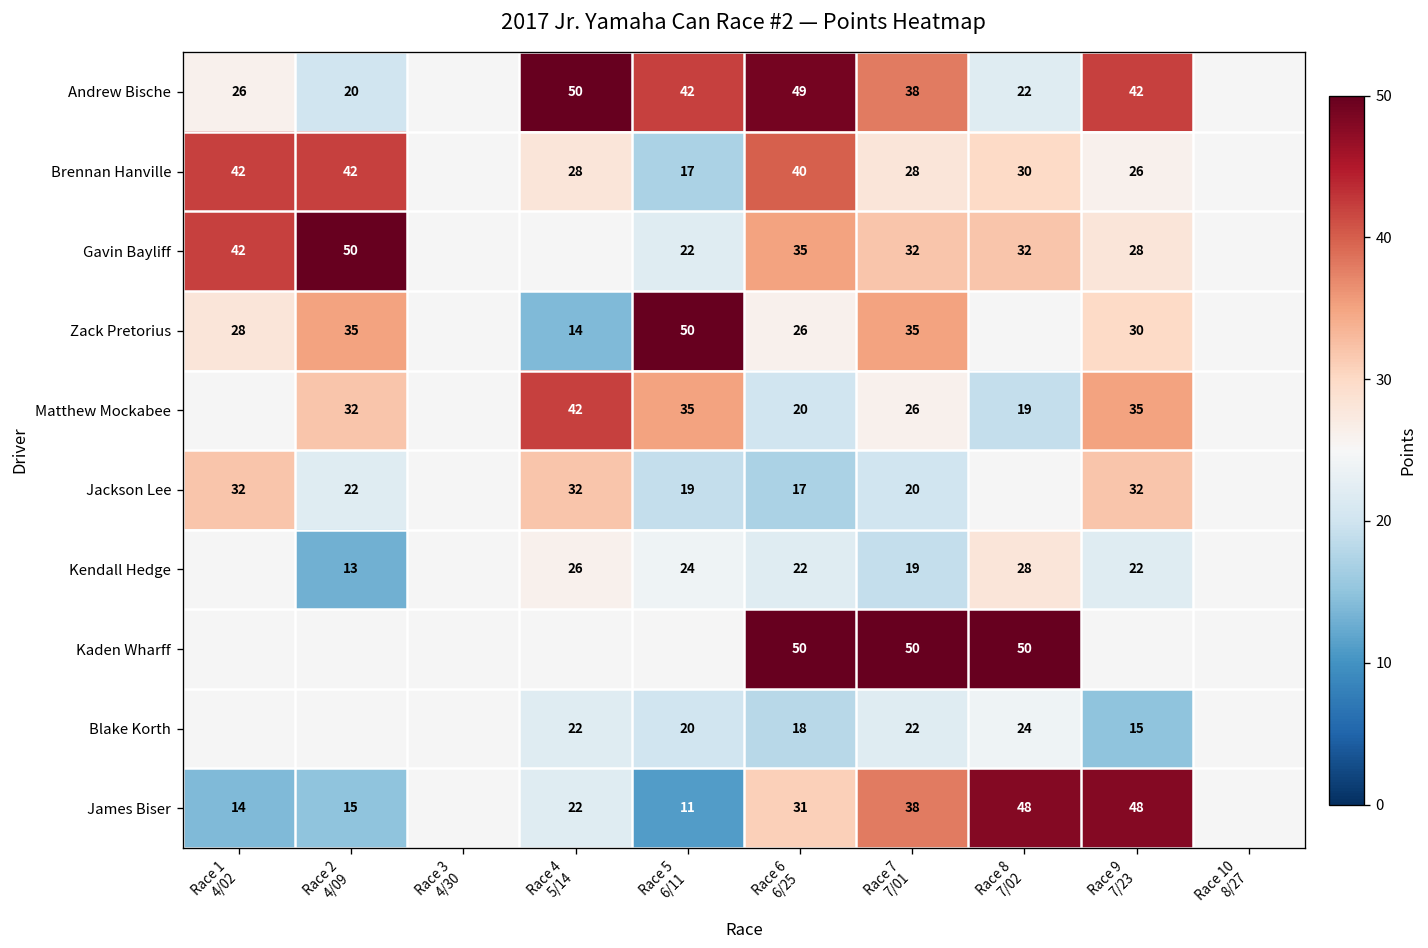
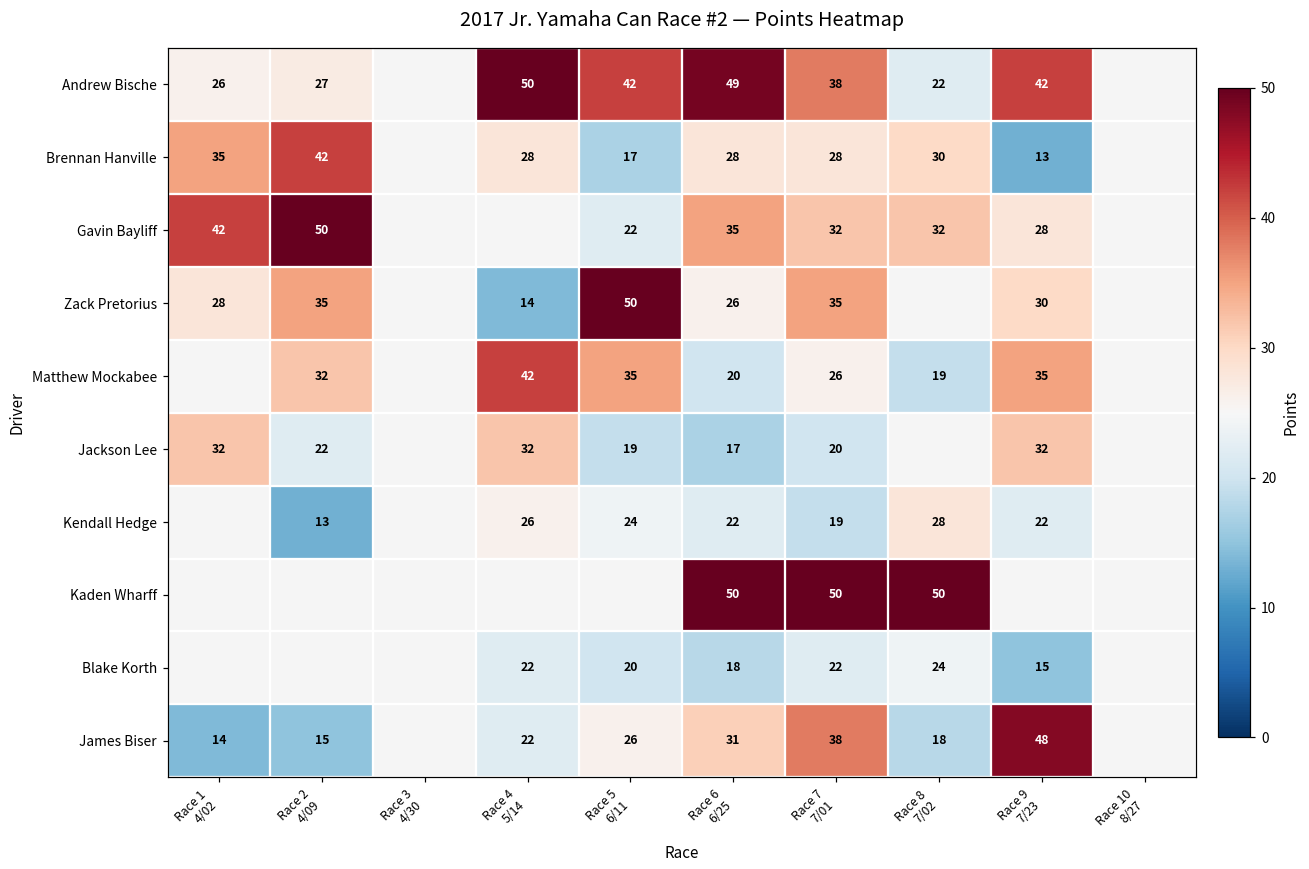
  {
    "Andrew Bische": {
      "Race 1 4/02": 26,
-     "Race 2 4/09": 20,
+     "Race 2 4/09": 27,
      "Race 4 5/14": 50,
      "Race 5 6/11": 42,
      "Race 6 6/25": 49,
      "Race 7 7/01": 38,
      "Race 8 7/02": 22,
      "Race 9 7/23": 42
    },
    "Brennan Hanville": {
-     "Race 1 4/02": 42,
+     "Race 1 4/02": 35,
      "Race 2 4/09": 42,
      "Race 4 5/14": 28,
      "Race 5 6/11": 17,
-     "Race 6 6/25": 40,
+     "Race 6 6/25": 28,
      "Race 7 7/01": 28,
      "Race 8 7/02": 30,
-     "Race 9 7/23": 26
+     "Race 9 7/23": 13
    },
    "Gavin Bayliff": {
      "Race 1 4/02": 42,
      "Race 2 4/09": 50,
      "Race 5 6/11": 22,
      "Race 6 6/25": 35,
      "Race 7 7/01": 32,
      "Race 8 7/02": 32,
      "Race 9 7/23": 28
    },
    "Zack Pretorius": {
      "Race 1 4/02": 28,
      "Race 2 4/09": 35,
      "Race 4 5/14": 14,
      "Race 5 6/11": 50,
      "Race 6 6/25": 26,
      "Race 7 7/01": 35,
      "Race 9 7/23": 30
    },
    "Matthew Mockabee": {
      "Race 2 4/09": 32,
      "Race 4 5/14": 42,
      "Race 5 6/11": 35,
      "Race 6 6/25": 20,
      "Race 7 7/01": 26,
      "Race 8 7/02": 19,
      "Race 9 7/23": 35
    },
    "Jackson Lee": {
      "Race 1 4/02": 32,
      "Race 2 4/09": 22,
      "Race 4 5/14": 32,
      "Race 5 6/11": 19,
      "Race 6 6/25": 17,
      "Race 7 7/01": 20,
      "Race 9 7/23": 32
    },
    "Kendall Hedge": {
      "Race 2 4/09": 13,
      "Race 4 5/14": 26,
      "Race 5 6/11": 24,
      "Race 6 6/25": 22,
      "Race 7 7/01": 19,
      "Race 8 7/02": 28,
      "Race 9 7/23": 22
    },
    "Kaden Wharff": {
      "Race 6 6/25": 50,
      "Race 7 7/01": 50,
      "Race 8 7/02": 50
    },
    "Blake Korth": {
      "Race 4 5/14": 22,
      "Race 5 6/11": 20,
      "Race 6 6/25": 18,
      "Race 7 7/01": 22,
      "Race 8 7/02": 24,
      "Race 9 7/23": 15
    },
    "James Biser": {
      "Race 1 4/02": 14,
      "Race 2 4/09": 15,
      "Race 4 5/14": 22,
-     "Race 5 6/11": 11,
+     "Race 5 6/11": 26,
      "Race 6 6/25": 31,
      "Race 7 7/01": 38,
-     "Race 8 7/02": 48,
+     "Race 8 7/02": 18,
      "Race 9 7/23": 48
    }
  }
